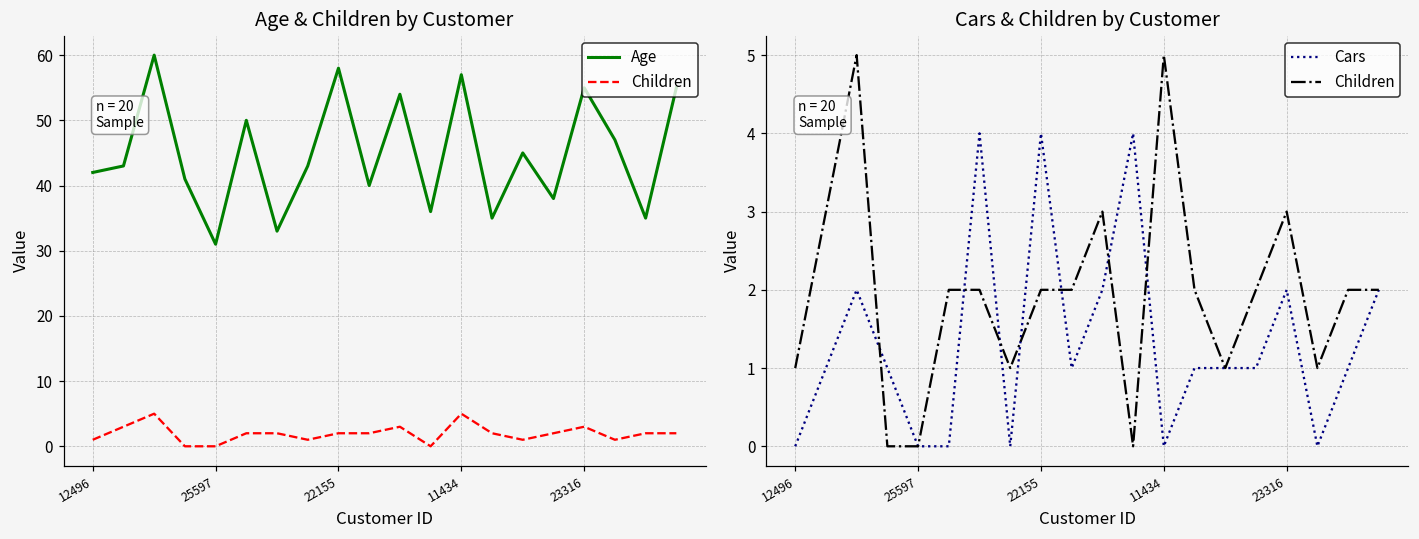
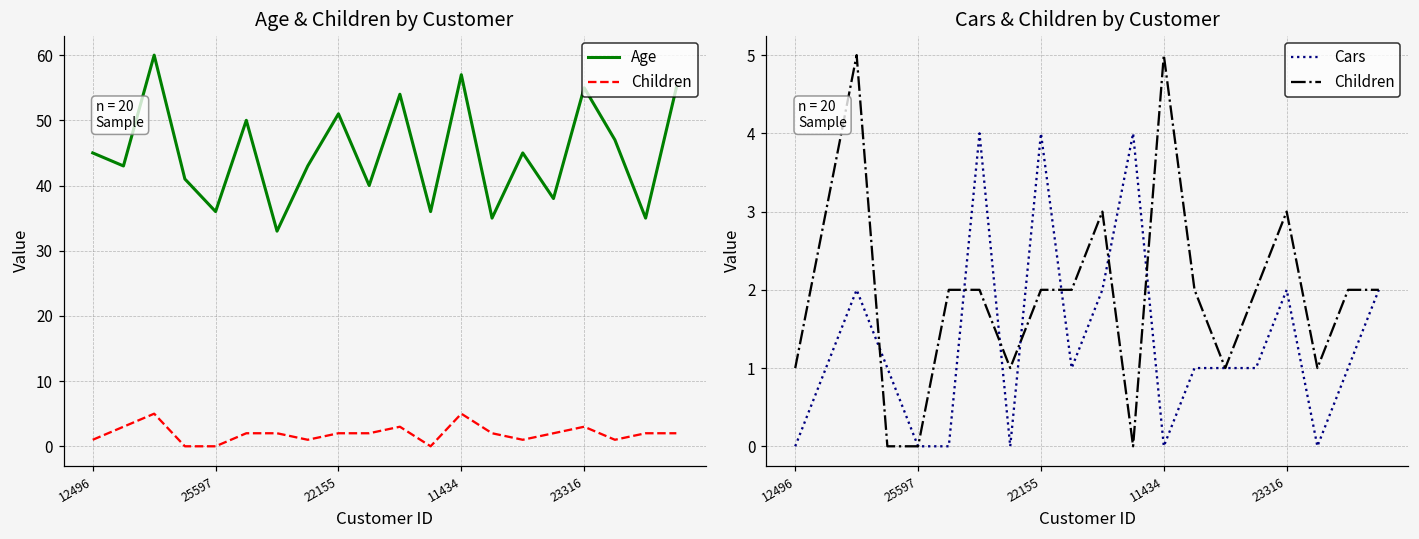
  {
    "Age & Children by Customer": {
      "Age": {
-       "12496": 42,
-       "25597": 31,
-       "22155": 58,
+       "12496": 45,
+       "25597": 36,
+       "22155": 51,
        "11434": 57
      }
    },
    "Cars & Children by Customer": {
      "Cars": {
        "12496": 0.0,
        "22155": 4.0,
        "11434": 0.0,
        "23316": 2.0
      },
      "Children": {
        "12496": 1.0,
        "22155": 2.0,
        "11434": 5.0,
        "23316": 3.0
      }
    }
  }
